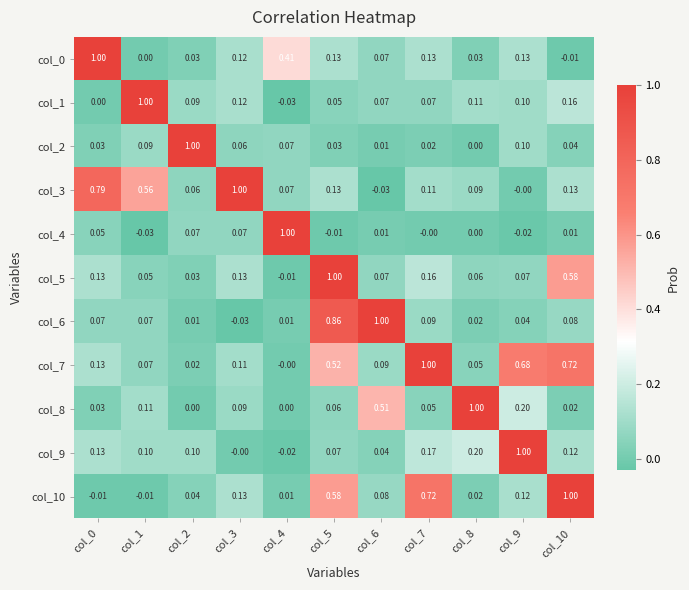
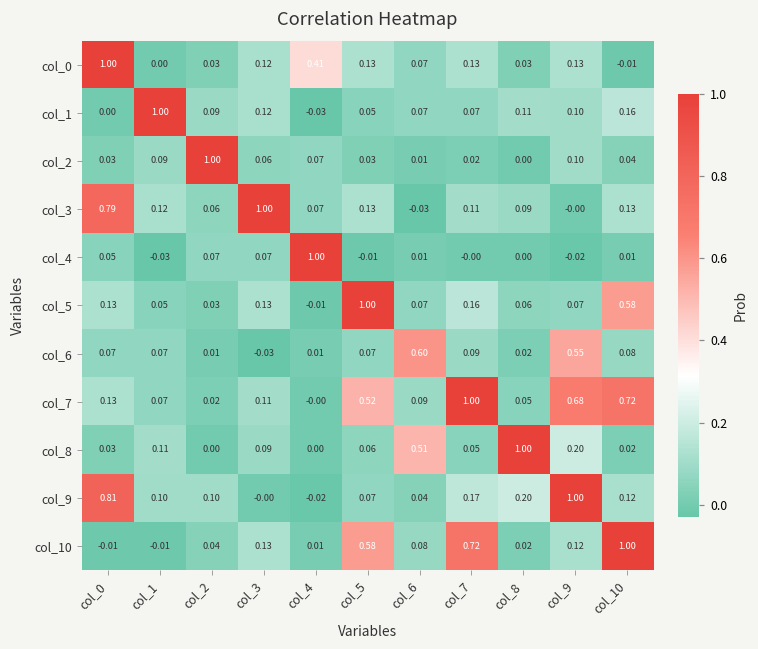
  {
    "col_0": {
      "col_0": 1.00,
      "col_1": 0.00,
      "col_2": 0.03,
      "col_3": 0.12,
      "col_5": 0.13,
      "col_6": 0.07,
      "col_7": 0.13,
      "col_8": 0.03,
      "col_9": 0.13,
      "col_10": -0.01
    },
    "col_1": {
      "col_0": 0.00,
      "col_1": 1.00,
      "col_2": 0.09,
      "col_3": 0.12,
      "col_4": -0.03,
      "col_5": 0.05,
      "col_6": 0.07,
      "col_7": 0.07,
      "col_8": 0.11,
      "col_9": 0.10,
      "col_10": 0.16
    },
    "col_2": {
      "col_0": 0.03,
      "col_1": 0.09,
      "col_2": 1.00,
      "col_3": 0.06,
      "col_4": 0.07,
      "col_5": 0.03,
      "col_6": 0.01,
      "col_7": 0.02,
      "col_8": 0.00,
      "col_9": 0.10,
      "col_10": 0.04
    },
    "col_3": {
      "col_0": 0.79,
-     "col_1": 0.56,
+     "col_1": 0.12,
      "col_2": 0.06,
      "col_3": 1.00,
      "col_4": 0.07,
      "col_5": 0.13,
      "col_6": -0.03,
      "col_7": 0.11,
      "col_8": 0.09,
      "col_9": -0.00,
      "col_10": 0.13
    },
    "col_4": {
      "col_0": 0.05,
      "col_1": -0.03,
      "col_2": 0.07,
      "col_3": 0.07,
      "col_4": 1.00,
      "col_5": -0.01,
      "col_6": 0.01,
      "col_7": -0.00,
      "col_8": 0.00,
      "col_9": -0.02,
      "col_10": 0.01
    },
    "col_5": {
      "col_0": 0.13,
      "col_1": 0.05,
      "col_2": 0.03,
      "col_3": 0.13,
      "col_4": -0.01,
      "col_5": 1.00,
      "col_6": 0.07,
      "col_7": 0.16,
      "col_8": 0.06,
      "col_9": 0.07,
      "col_10": 0.58
    },
    "col_6": {
      "col_0": 0.07,
      "col_1": 0.07,
      "col_2": 0.01,
      "col_3": -0.03,
      "col_4": 0.01,
-     "col_5": 0.86,
-     "col_6": 1.00,
+     "col_5": 0.07,
+     "col_6": 0.60,
      "col_7": 0.09,
      "col_8": 0.02,
-     "col_9": 0.04,
+     "col_9": 0.55,
      "col_10": 0.08
    },
    "col_7": {
      "col_0": 0.13,
      "col_1": 0.07,
      "col_2": 0.02,
      "col_3": 0.11,
      "col_4": -0.00,
      "col_5": 0.52,
      "col_6": 0.09,
      "col_7": 1.00,
      "col_8": 0.05,
      "col_9": 0.68,
      "col_10": 0.72
    },
    "col_8": {
      "col_0": 0.03,
      "col_1": 0.11,
      "col_2": 0.00,
      "col_3": 0.09,
      "col_4": 0.00,
      "col_5": 0.06,
      "col_6": 0.51,
      "col_7": 0.05,
      "col_8": 1.00,
      "col_9": 0.20,
      "col_10": 0.02
    },
    "col_9": {
-     "col_0": 0.13,
+     "col_0": 0.81,
      "col_1": 0.10,
      "col_2": 0.10,
      "col_3": -0.00,
      "col_4": -0.02,
      "col_5": 0.07,
      "col_6": 0.04,
      "col_7": 0.17,
      "col_8": 0.20,
      "col_9": 1.00,
      "col_10": 0.12
    },
    "col_10": {
      "col_0": -0.01,
      "col_1": -0.01,
      "col_2": 0.04,
      "col_3": 0.13,
      "col_4": 0.01,
      "col_5": 0.58,
      "col_6": 0.08,
      "col_7": 0.72,
      "col_8": 0.02,
      "col_9": 0.12,
      "col_10": 1.00
    }
  }
